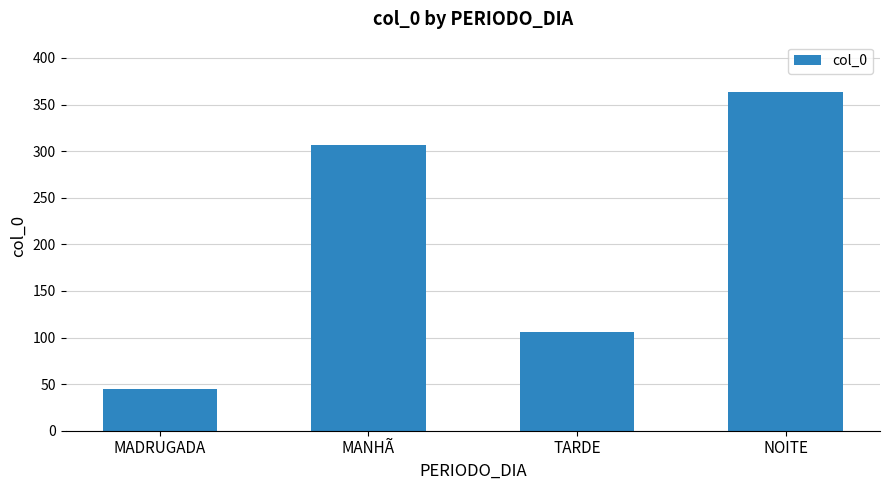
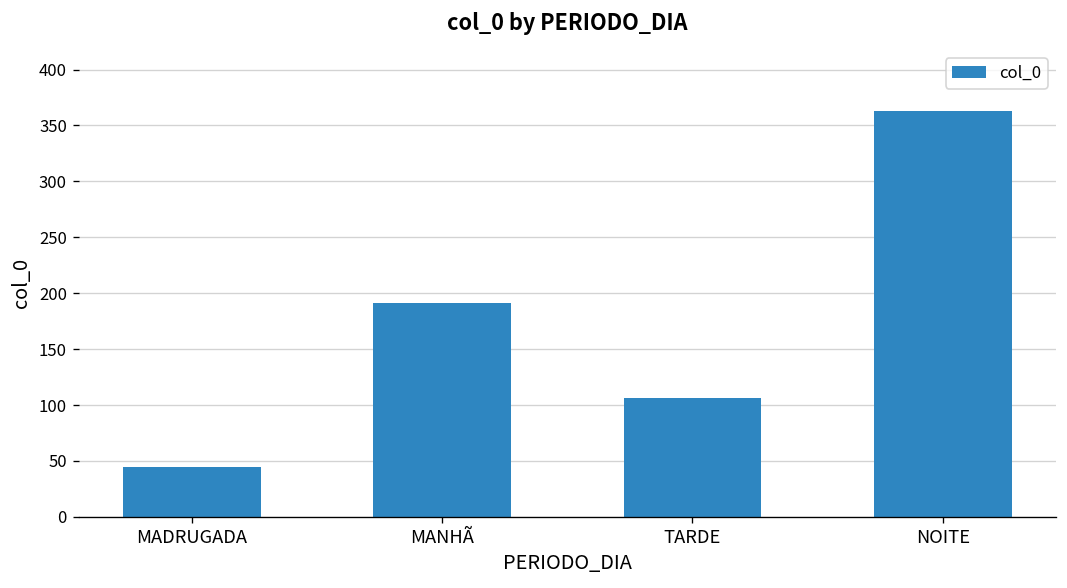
  {
    "MADRUGADA": 50,
-   "MANHÃ": 310,
+   "MANHÃ": 190,
    "TARDE": 110,
    "NOITE": 360
  }
